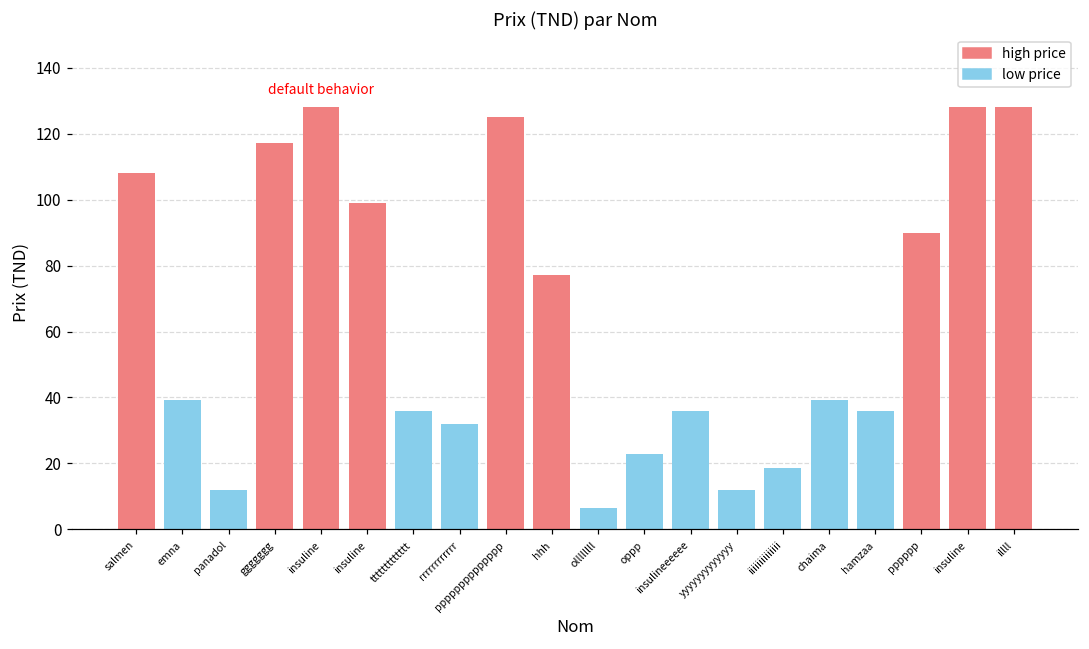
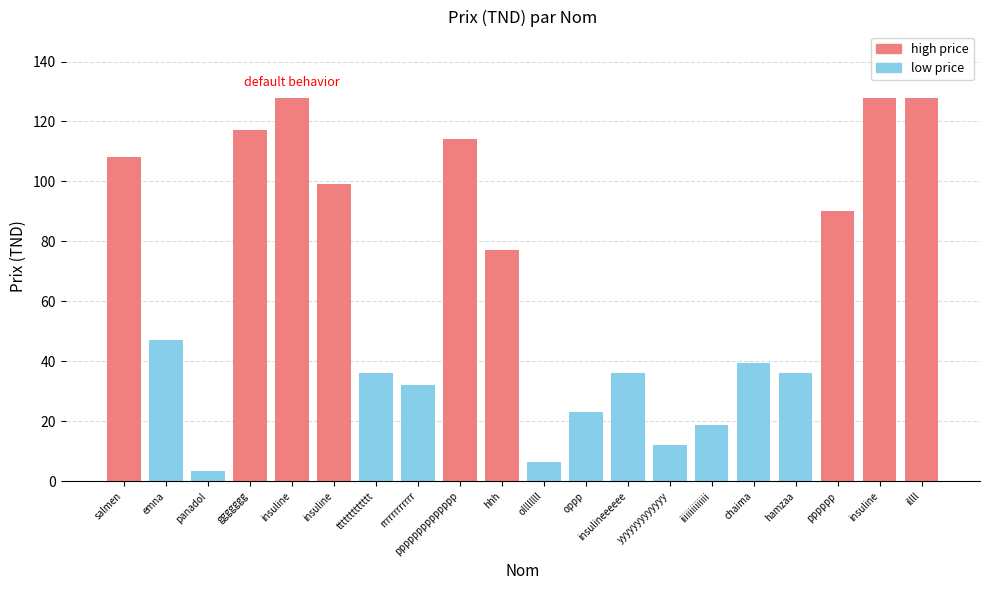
  {
    "salmen": 108,
-   "emna": 39,
-   "panadol": 12,
+   "emna": 47,
+   "panadol": 3,
    "ggggggg": 117,
    "ttttttttttttt": 36,
    "rrrrrrrrrrrr": 32,
-   "pppppppppppppp": 125,
+   "pppppppppppppp": 114,
    "hhh": 77,
    "ollllllll": 7,
    "oppp": 23,
    "insulineeeeee": 36,
    "yyyyyyyyyyyyy": 12,
    "iiiiiiiiiiiiii": 19,
    "chaima": 39,
    "hamzaa": 36,
    "pppppp": 90,
    "illll": 128
  }
